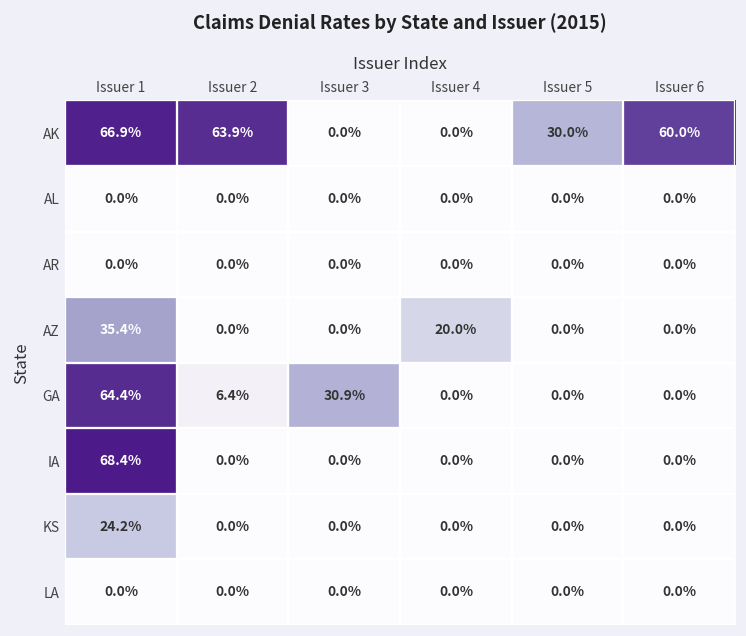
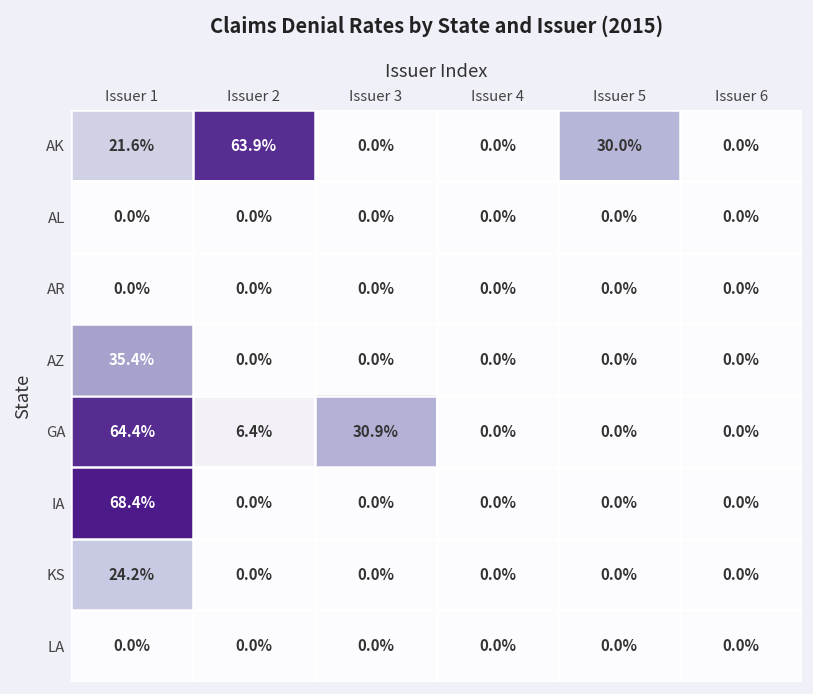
  {
    "AK": {
-     "Issuer 1": "66.9%",
+     "Issuer 1": "21.6%",
      "Issuer 2": "63.9%",
      "Issuer 3": "0.0%",
      "Issuer 4": "0.0%",
      "Issuer 5": "30.0%",
-     "Issuer 6": "60.0%"
+     "Issuer 6": "0.0%"
    },
    "AL": {
      "Issuer 1": "0.0%",
      "Issuer 2": "0.0%",
      "Issuer 3": "0.0%",
      "Issuer 4": "0.0%",
      "Issuer 5": "0.0%",
      "Issuer 6": "0.0%"
    },
    "AR": {
      "Issuer 1": "0.0%",
      "Issuer 2": "0.0%",
      "Issuer 3": "0.0%",
      "Issuer 4": "0.0%",
      "Issuer 5": "0.0%",
      "Issuer 6": "0.0%"
    },
    "AZ": {
      "Issuer 1": "35.4%",
      "Issuer 2": "0.0%",
      "Issuer 3": "0.0%",
-     "Issuer 4": "20.0%",
+     "Issuer 4": "0.0%",
      "Issuer 5": "0.0%",
      "Issuer 6": "0.0%"
    },
    "GA": {
      "Issuer 1": "64.4%",
      "Issuer 2": "6.4%",
      "Issuer 3": "30.9%",
      "Issuer 4": "0.0%",
      "Issuer 5": "0.0%",
      "Issuer 6": "0.0%"
    },
    "IA": {
      "Issuer 1": "68.4%",
      "Issuer 2": "0.0%",
      "Issuer 3": "0.0%",
      "Issuer 4": "0.0%",
      "Issuer 5": "0.0%",
      "Issuer 6": "0.0%"
    },
    "KS": {
      "Issuer 1": "24.2%",
      "Issuer 2": "0.0%",
      "Issuer 3": "0.0%",
      "Issuer 4": "0.0%",
      "Issuer 5": "0.0%",
      "Issuer 6": "0.0%"
    },
    "LA": {
      "Issuer 1": "0.0%",
      "Issuer 2": "0.0%",
      "Issuer 3": "0.0%",
      "Issuer 4": "0.0%",
      "Issuer 5": "0.0%",
      "Issuer 6": "0.0%"
    }
  }
